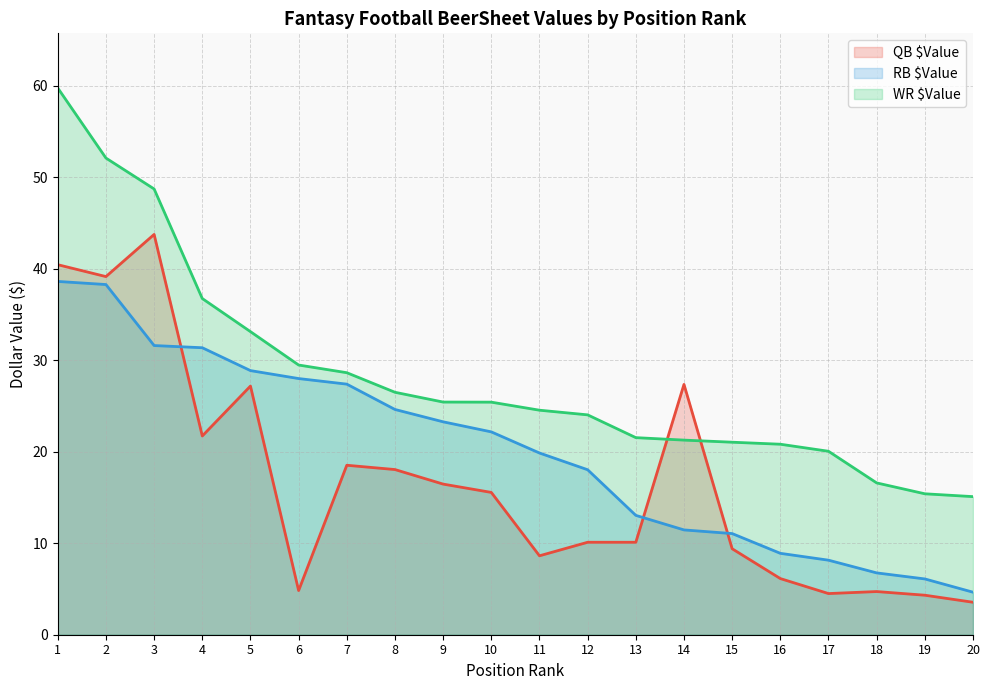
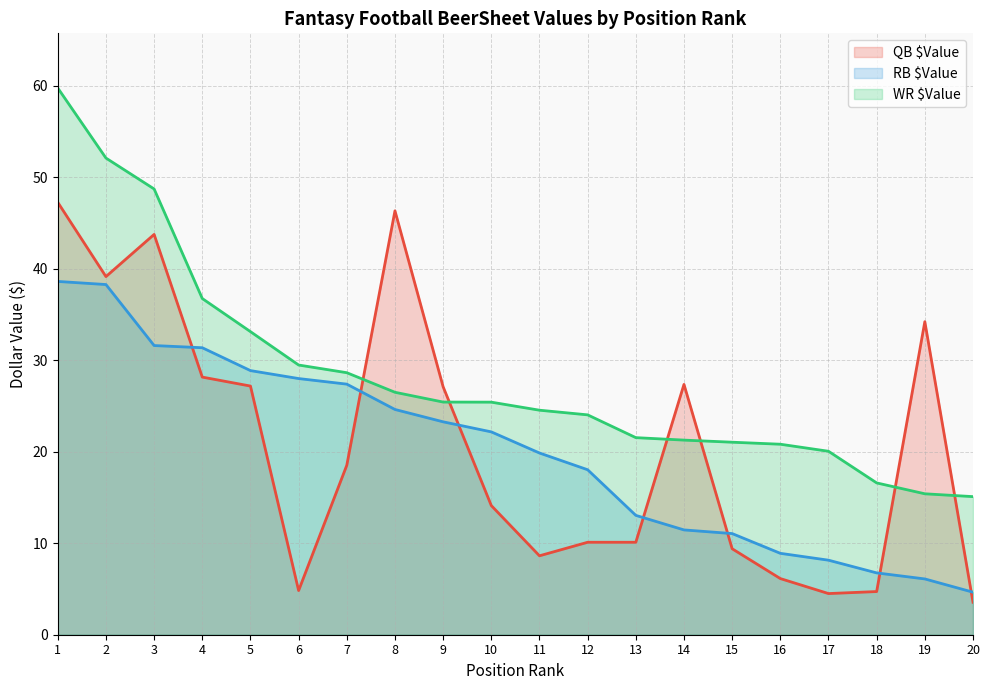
  {
    "QB $Value": {
-     "1": 40,
+     "1": 47,
      "2": 39,
      "3": 44,
-     "4": 22,
+     "4": 28,
      "5": 27,
      "6": 5,
      "7": 19,
-     "8": 18,
-     "9": 16,
-     "10": 16,
+     "8": 46,
+     "9": 27,
+     "10": 14,
      "11": 9,
      "12": 10,
      "13": 10,
      "14": 27,
      "15": 9,
      "16": 6,
      "17": 5,
      "18": 5,
-     "19": 4,
+     "19": 34,
      "20": 4
    }
  }
